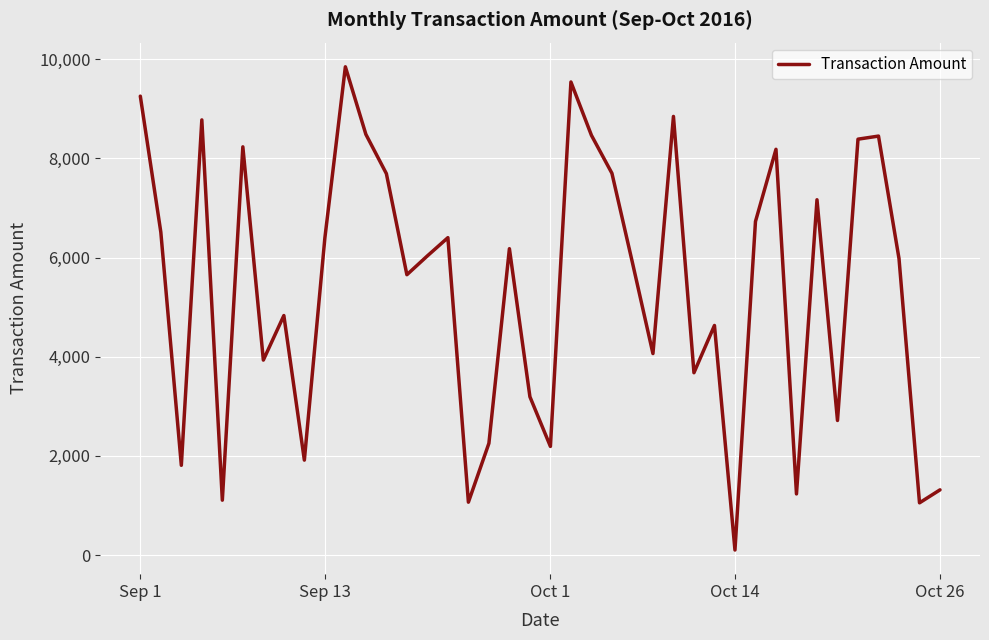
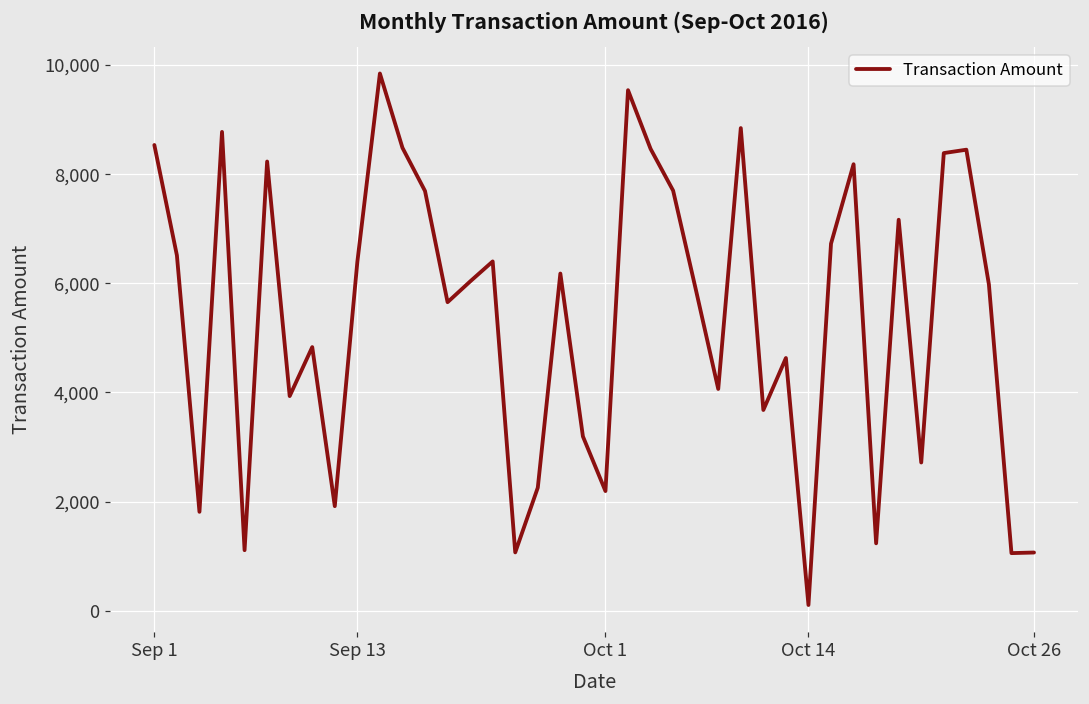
  {
-   "Sep 1": "9,300",
+   "Sep 1": "8,500",
    "Sep 13": "6,400",
    "Oct 1": "2,200",
    "Oct 14": "100",
-   "Oct 26": "1,300"
+   "Oct 26": "1,100"
  }
